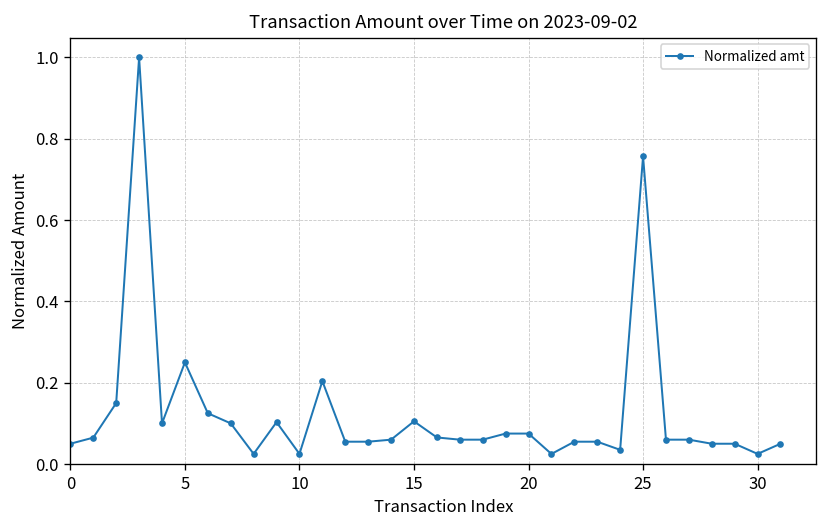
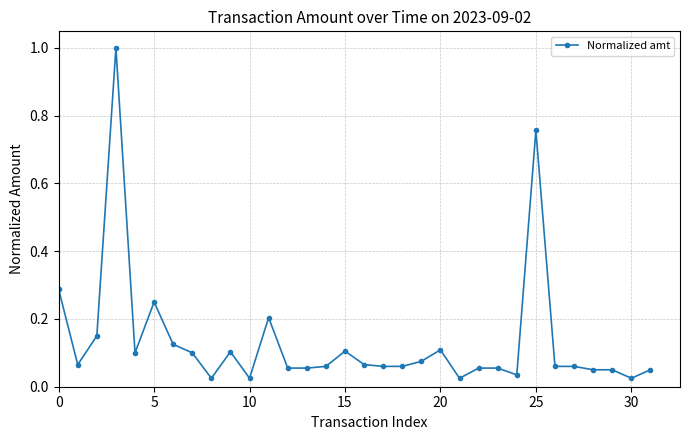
  {
-   "0": 0.05,
+   "0": 0.29,
    "5": 0.25,
    "10": 0.02,
    "15": 0.11,
-   "20": 0.08,
+   "20": 0.11,
    "25": 0.76,
    "30": 0.03
  }
